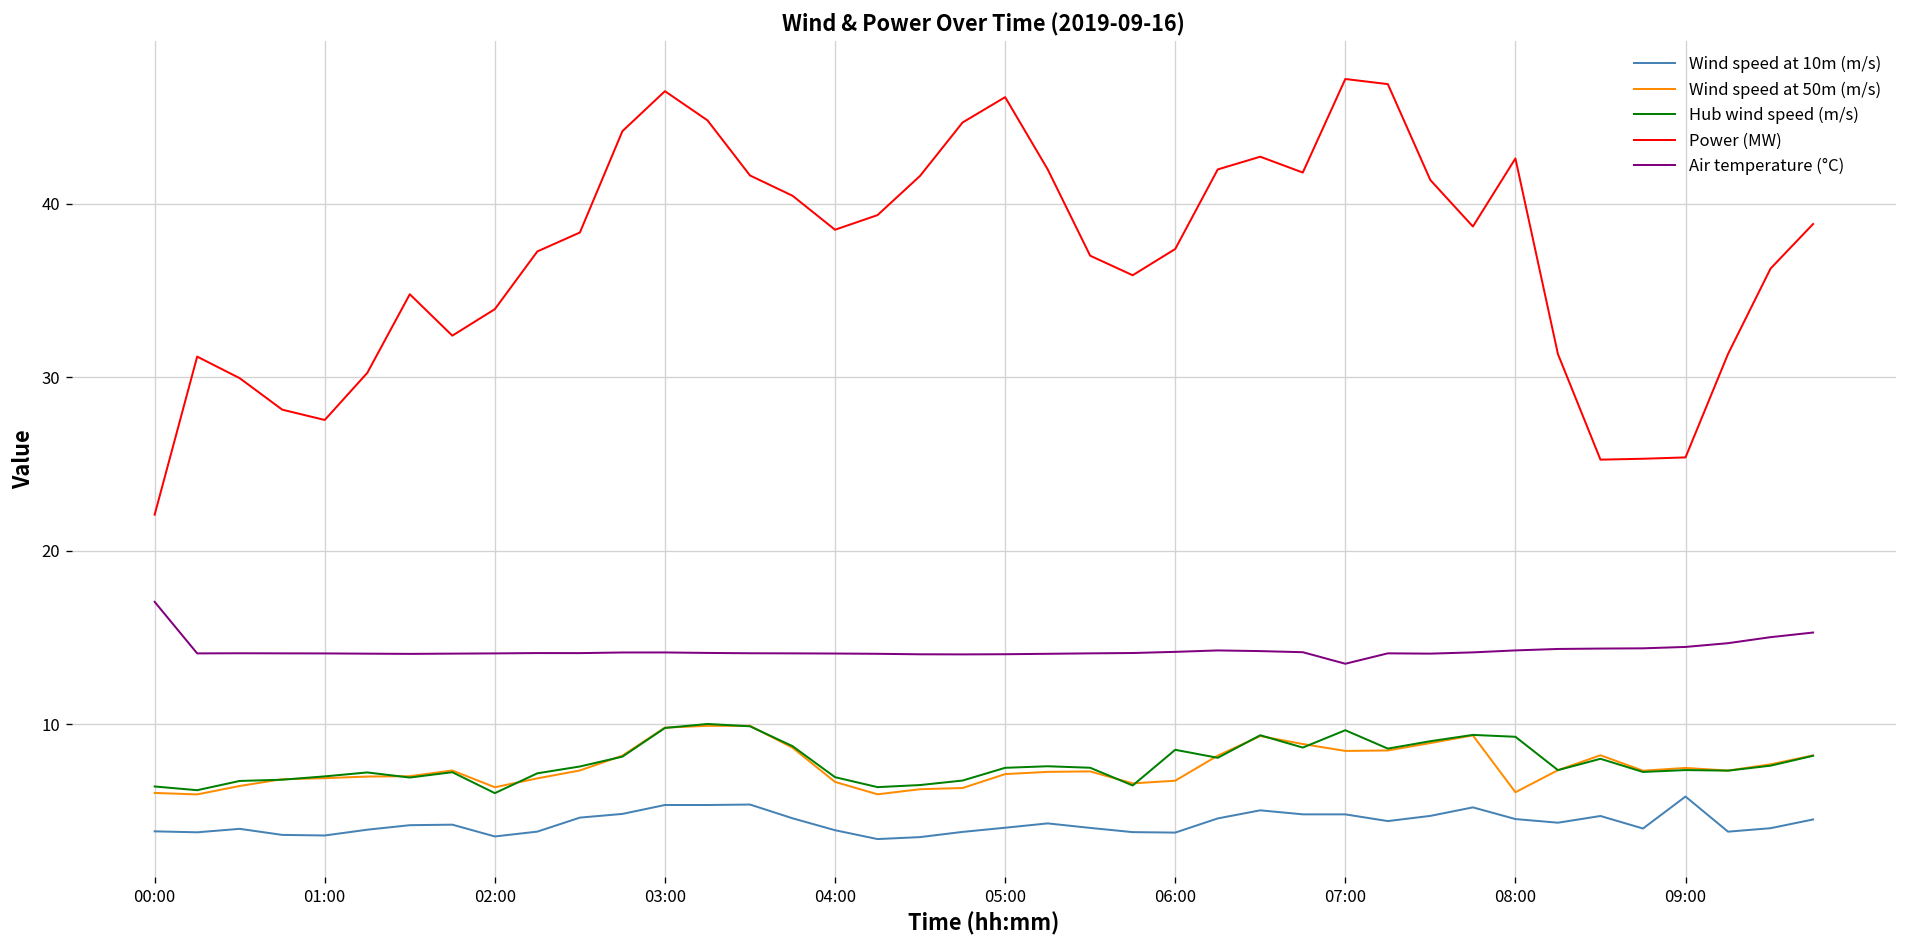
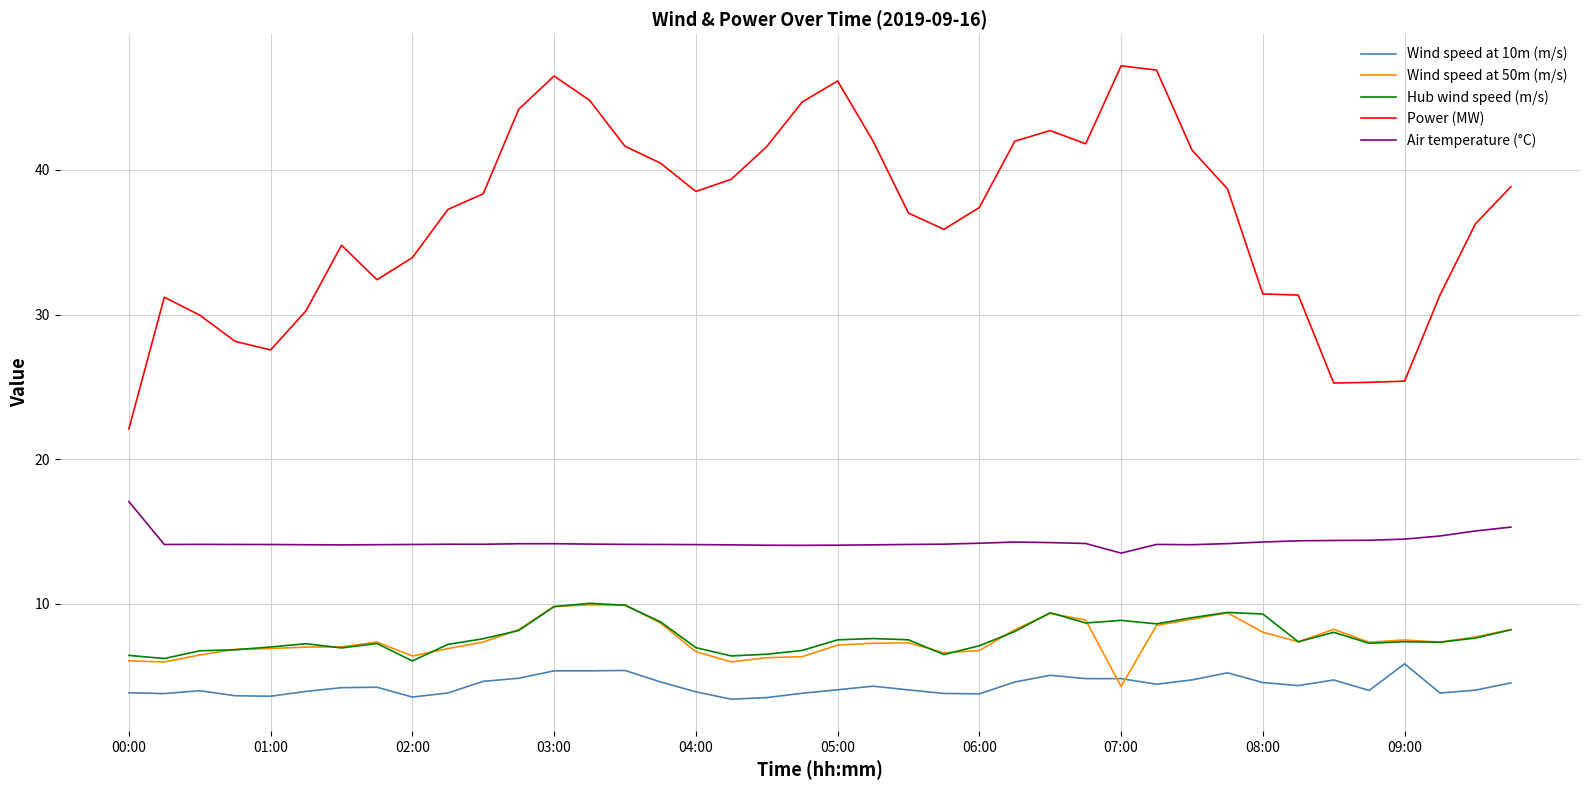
  {
    "Wind speed at 10m (m/s)": {
      "00:00": 3.8,
      "01:00": 3.6,
      "02:00": 3.5,
      "03:00": 5.4,
      "04:00": 3.9,
      "05:00": 4.1,
      "06:00": 3.8,
      "07:00": 4.8,
      "08:00": 4.6,
      "09:00": 5.8
    },
    "Wind speed at 50m (m/s)": {
      "00:00": 6.1,
      "02:00": 6.4,
      "04:00": 6.7,
      "05:00": 7.1,
      "06:00": 6.8,
-     "07:00": 8.5,
-     "08:00": 6.1
+     "07:00": 4.3,
+     "08:00": 8.0
    },
    "Hub wind speed (m/s)": {
      "00:00": 6.4,
      "02:00": 6.0,
      "04:00": 7.0,
      "05:00": 7.5,
-     "06:00": 8.5,
-     "07:00": 9.7,
+     "06:00": 7.1,
+     "07:00": 8.9,
      "08:00": 9.3
    },
    "Power (MW)": {
      "00:00": 22.1,
      "01:00": 27.6,
      "02:00": 33.9,
      "03:00": 46.5,
      "04:00": 38.5,
      "05:00": 46.2,
      "06:00": 37.4,
      "07:00": 47.2,
-     "08:00": 42.6,
+     "08:00": 31.4,
      "09:00": 25.4
    },
    "Air temperature (°C)": {
      "00:00": 17.1,
      "01:00": 14.1,
      "02:00": 14.1,
      "03:00": 14.2,
      "04:00": 14.1,
      "05:00": 14.1,
      "06:00": 14.2,
      "07:00": 13.5,
      "08:00": 14.3,
      "09:00": 14.5
    }
  }
